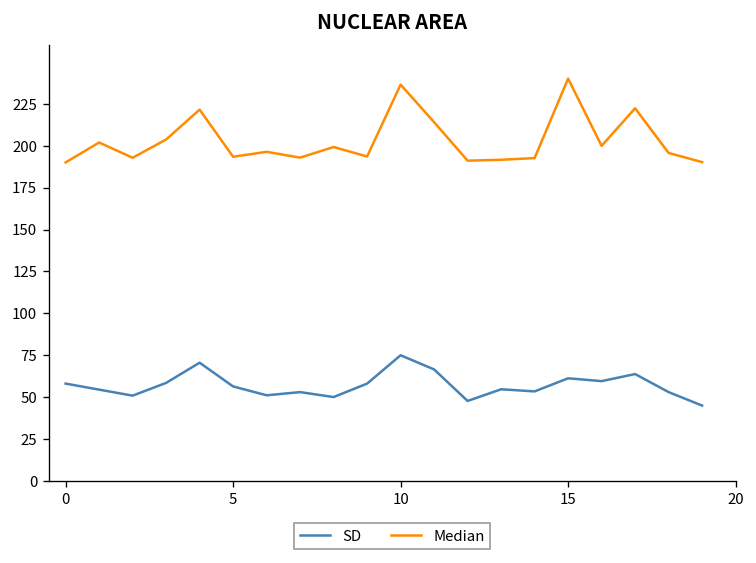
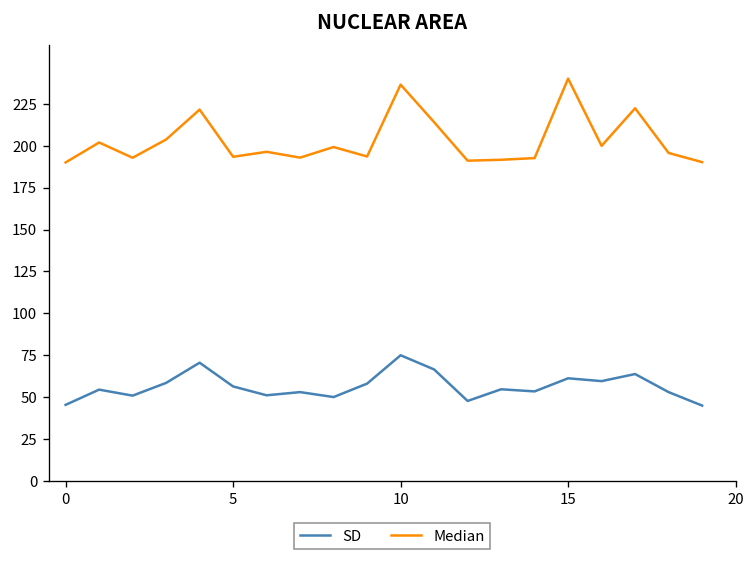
  {
    "SD": {
-     "0": 58,
+     "0": 45,
      "5": 56,
      "10": 75,
      "15": 61
    },
    "Median": {
      "0": 190,
      "5": 193,
      "10": 236,
      "15": 240
    }
  }
